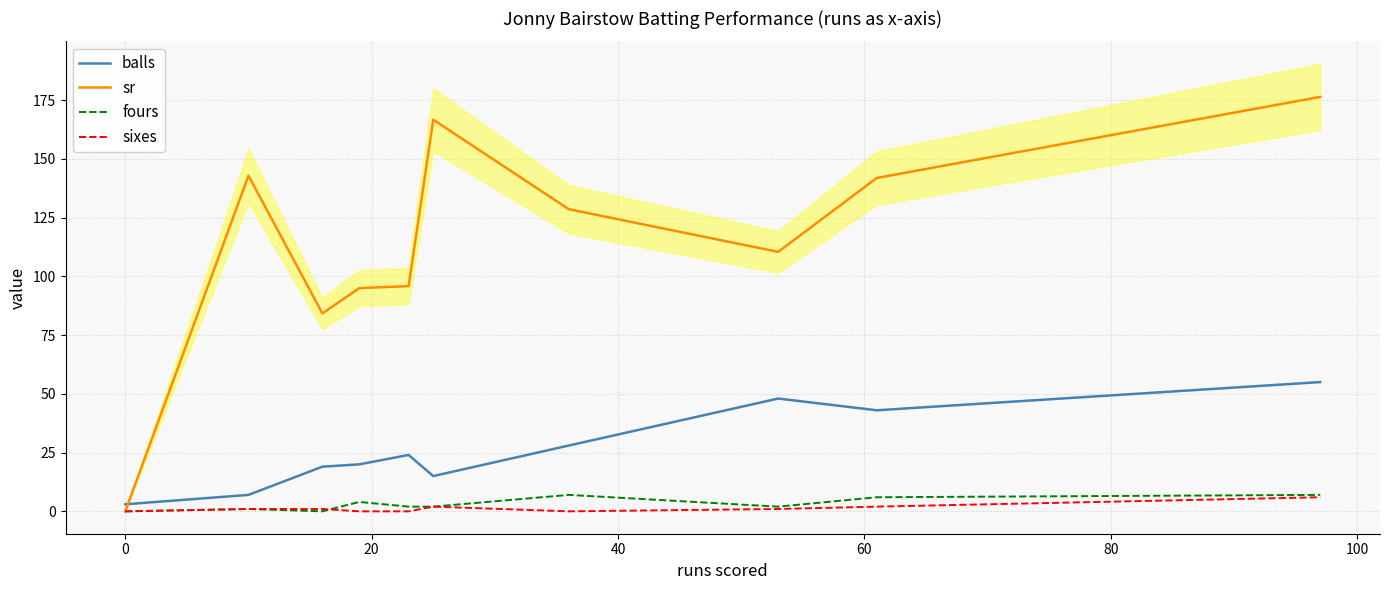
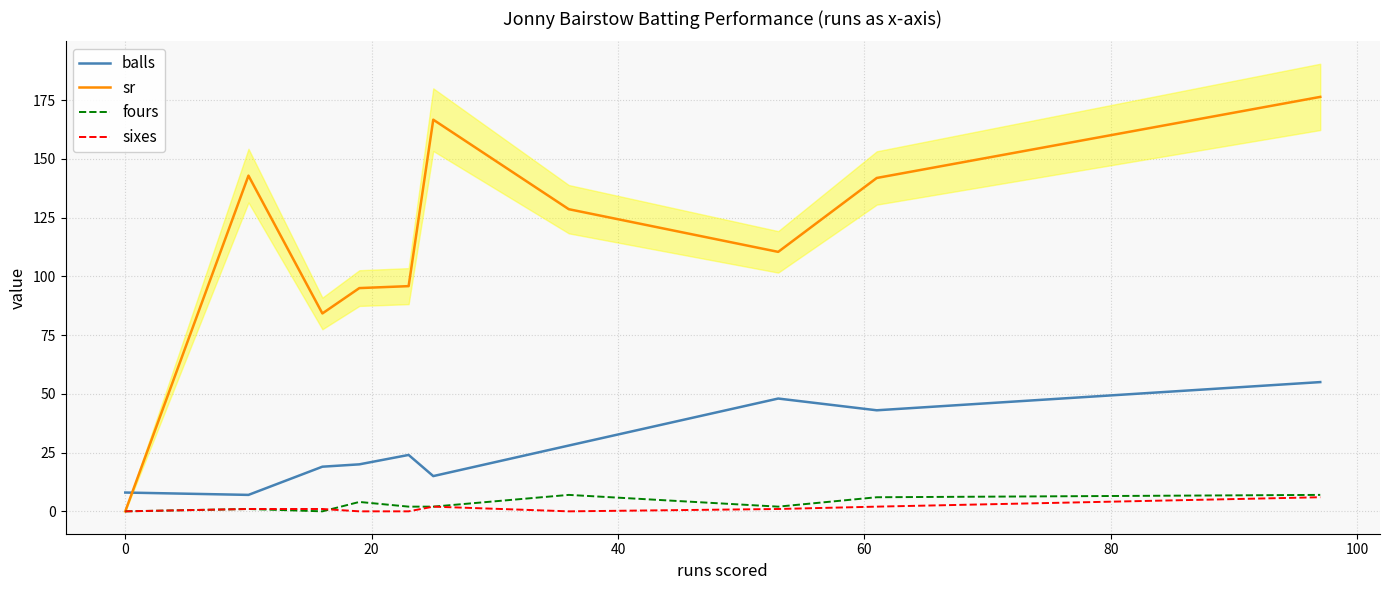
  {
    "balls": {
-     "0": 3
+     "0": 8
    }
  }
